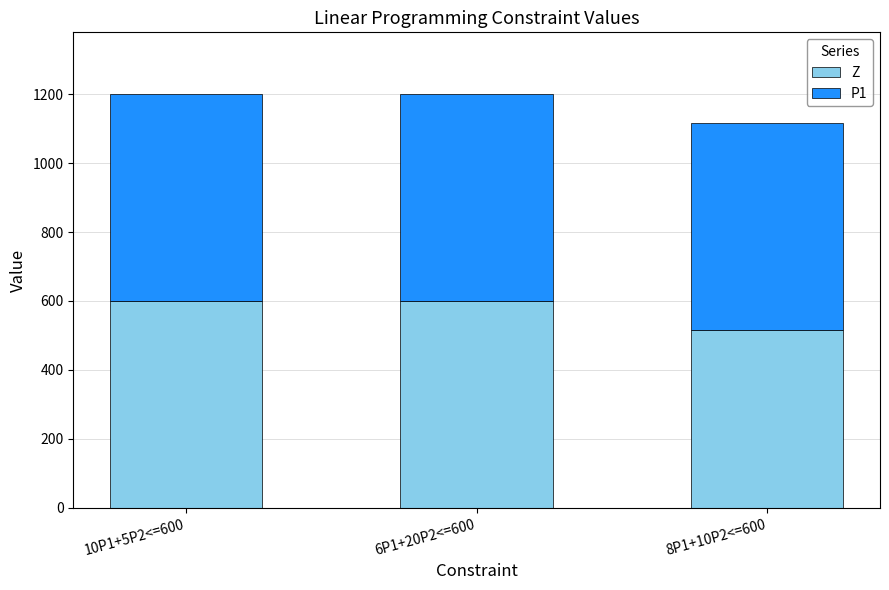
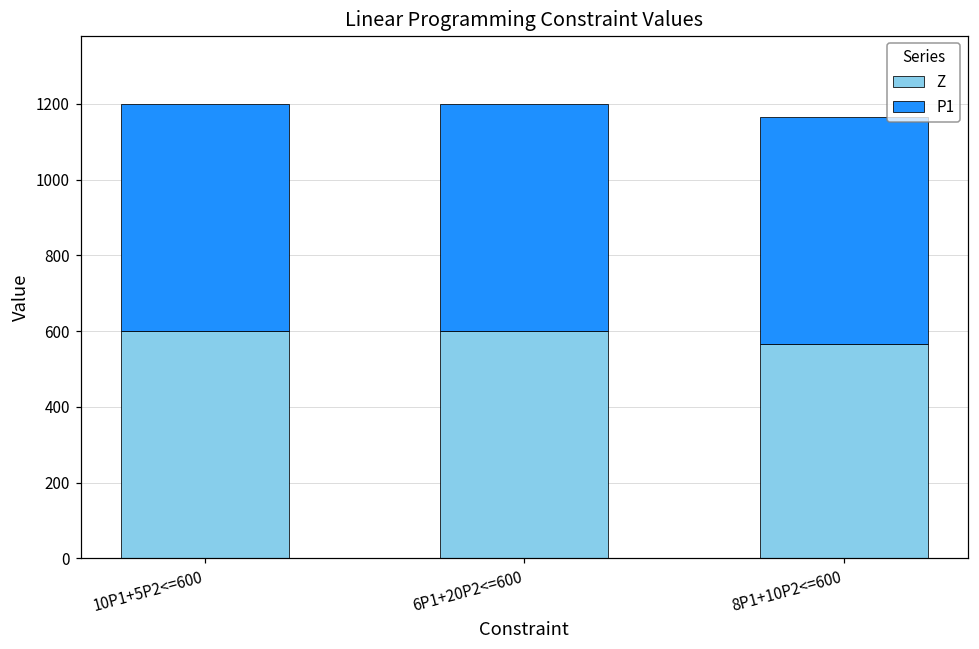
  {
    "Z": {
      "10P1+5P2<=600": 600,
      "6P1+20P2<=600": 600,
-     "8P1+10P2<=600": 520
+     "8P1+10P2<=600": 560
    },
    "P1": {
      "10P1+5P2<=600": 600,
      "6P1+20P2<=600": 600,
      "8P1+10P2<=600": 600
    }
  }
